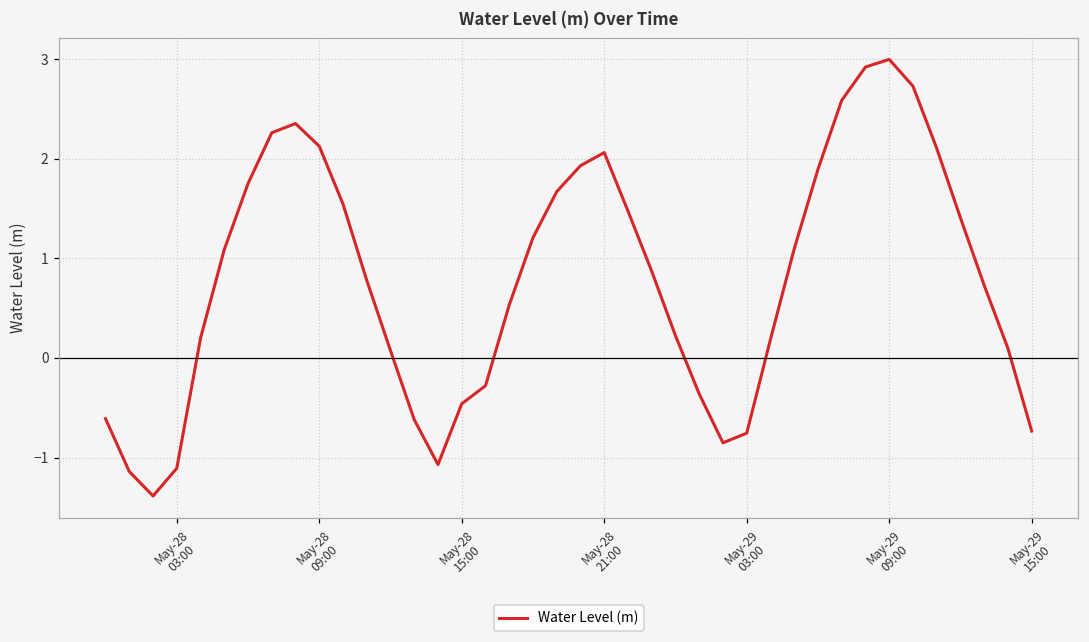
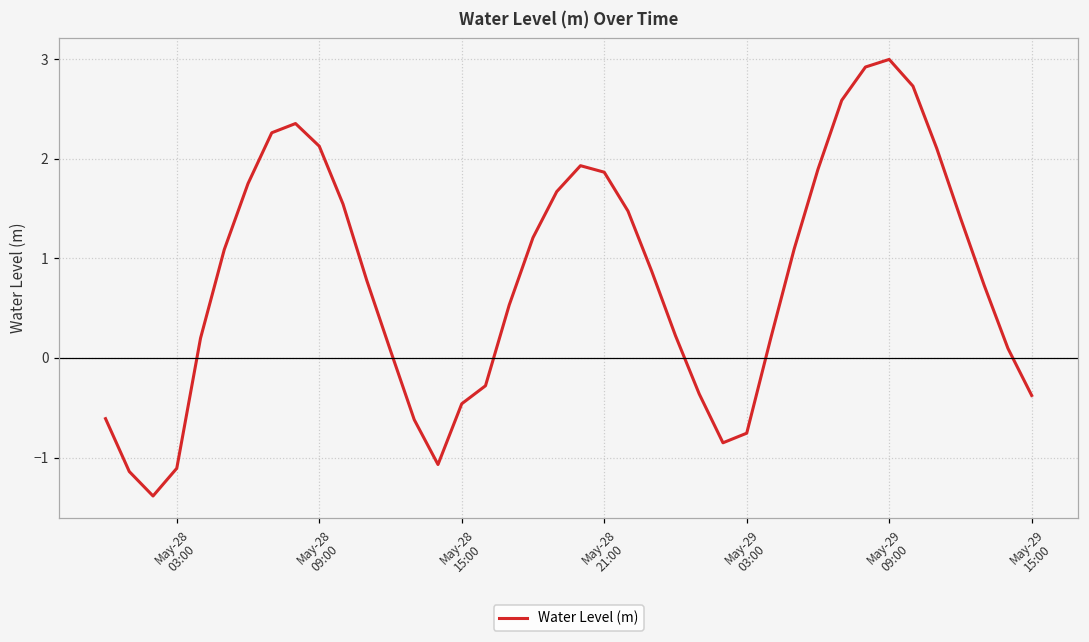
  {
    "May-28 03:00": -1.1,
    "May-28 09:00": 2.1,
    "May-28 15:00": -0.5,
-   "May-28 21:00": 2.1,
+   "May-28 21:00": 1.9,
    "May-29 03:00": -0.8,
    "May-29 09:00": 3.0,
-   "May-29 15:00": -0.7
+   "May-29 15:00": -0.4
  }
